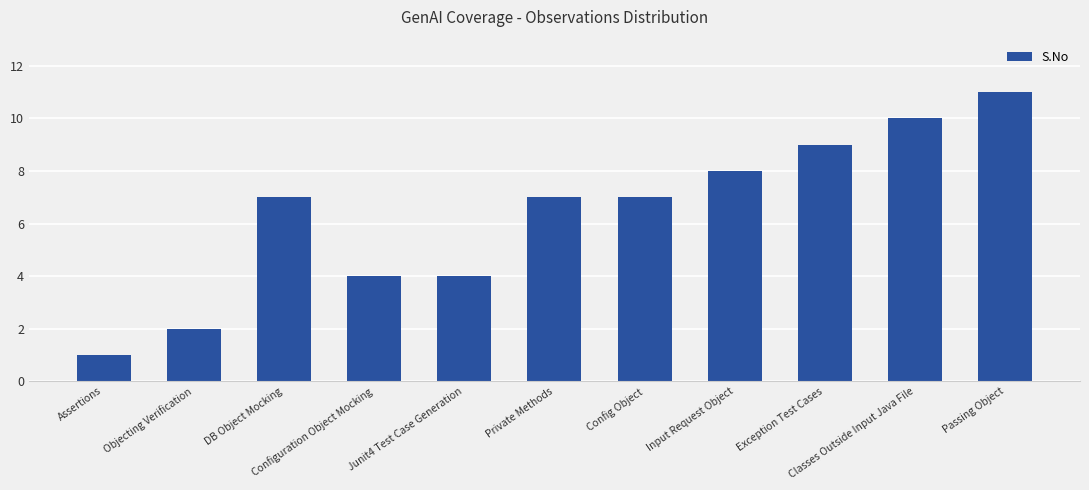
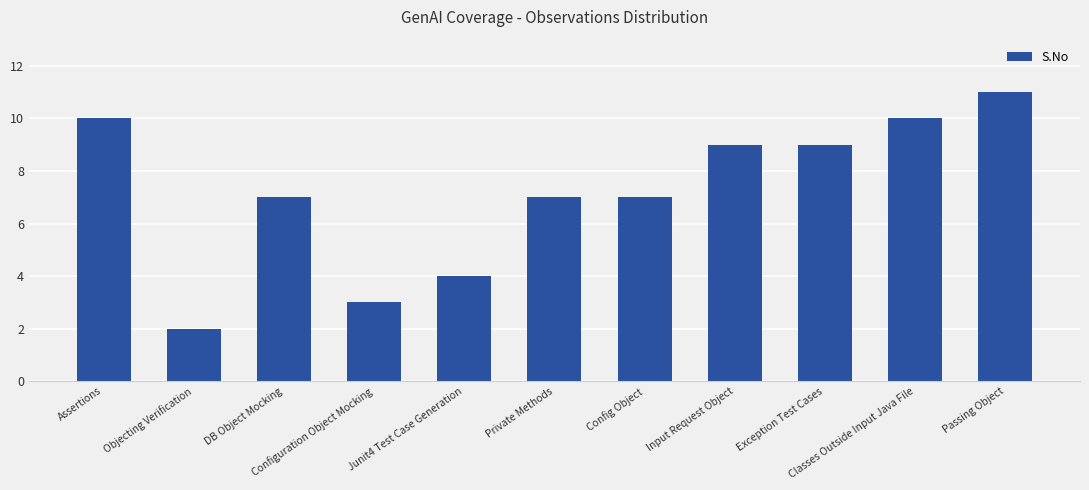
  {
-   "Assertions": 1,
+   "Assertions": 10,
    "Objecting Verification": 2,
    "DB Object Mocking": 7,
-   "Configuration Object Mocking": 4,
+   "Configuration Object Mocking": 3,
    "Junit4 Test Case Generation": 4,
    "Private Methods": 7,
    "Config Object": 7,
-   "Input Request Object": 8,
+   "Input Request Object": 9,
    "Exception Test Cases": 9,
    "Classes Outside Input Java File": 10,
    "Passing Object": 11
  }
